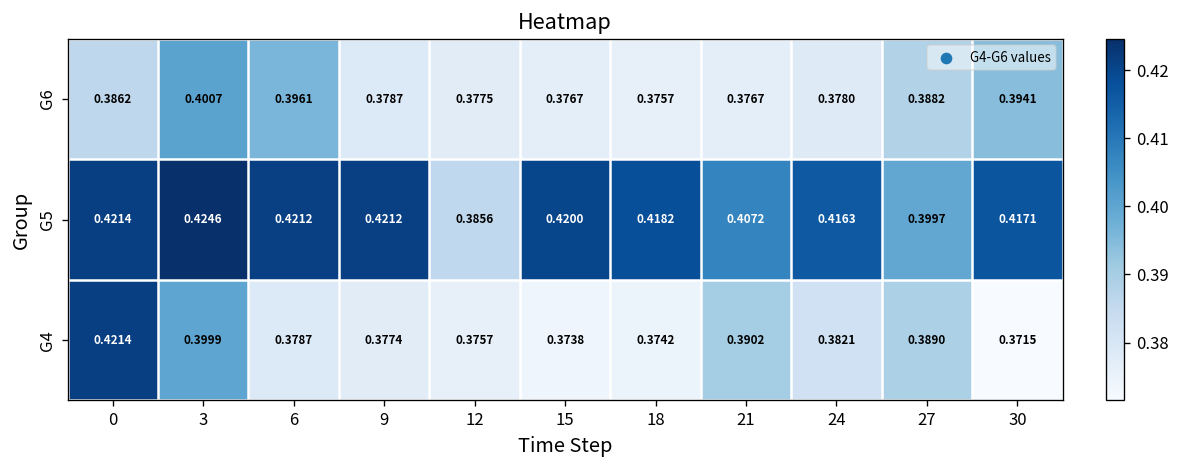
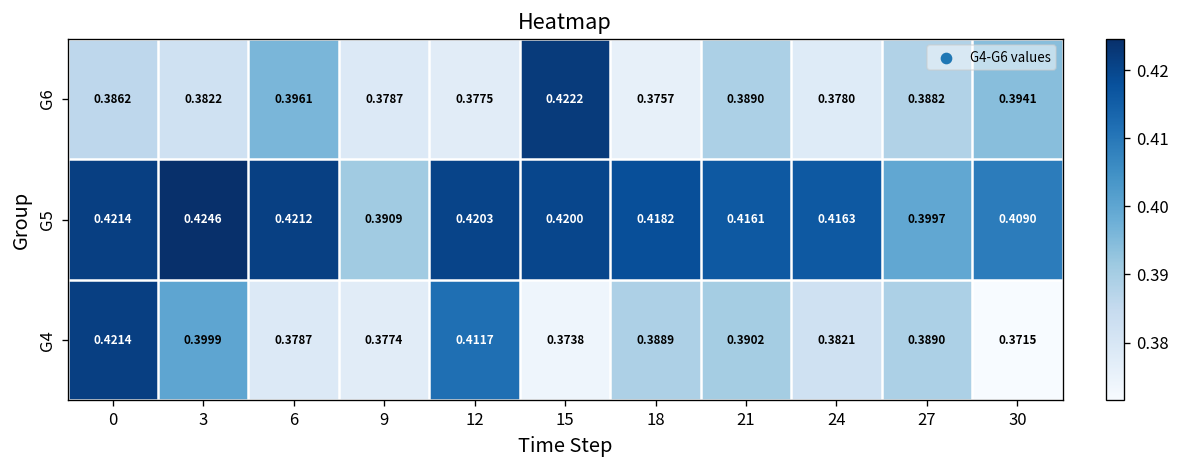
  {
    "G6": {
      "0": 0.3862,
-     "3": 0.4007,
+     "3": 0.3822,
      "6": 0.3961,
      "9": 0.3787,
      "12": 0.3775,
-     "15": 0.3767,
+     "15": 0.4222,
      "18": 0.3757,
-     "21": 0.3767,
+     "21": 0.3890,
      "24": 0.3780,
      "27": 0.3882,
      "30": 0.3941
    },
    "G5": {
      "0": 0.4214,
      "3": 0.4246,
      "6": 0.4212,
-     "9": 0.4212,
-     "12": 0.3856,
+     "9": 0.3909,
+     "12": 0.4203,
      "15": 0.4200,
      "18": 0.4182,
-     "21": 0.4072,
+     "21": 0.4161,
      "24": 0.4163,
      "27": 0.3997,
-     "30": 0.4171
+     "30": 0.4090
    },
    "G4": {
      "0": 0.4214,
      "3": 0.3999,
      "6": 0.3787,
      "9": 0.3774,
-     "12": 0.3757,
+     "12": 0.4117,
      "15": 0.3738,
-     "18": 0.3742,
+     "18": 0.3889,
      "21": 0.3902,
      "24": 0.3821,
      "27": 0.3890,
      "30": 0.3715
    }
  }
